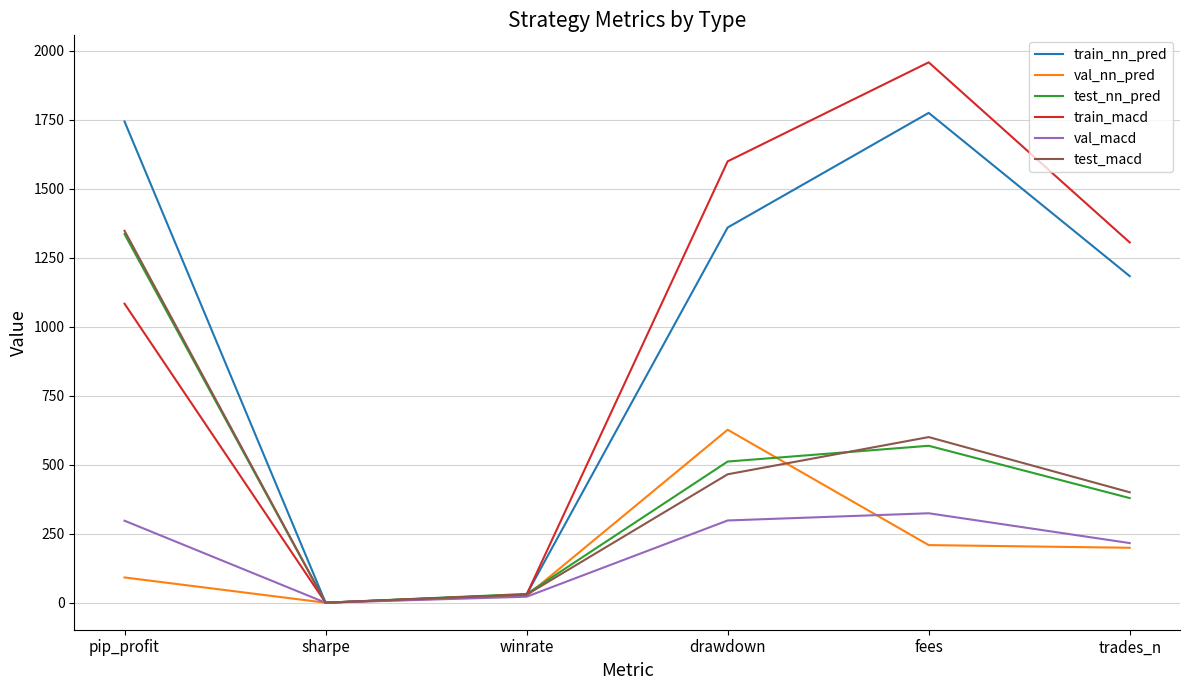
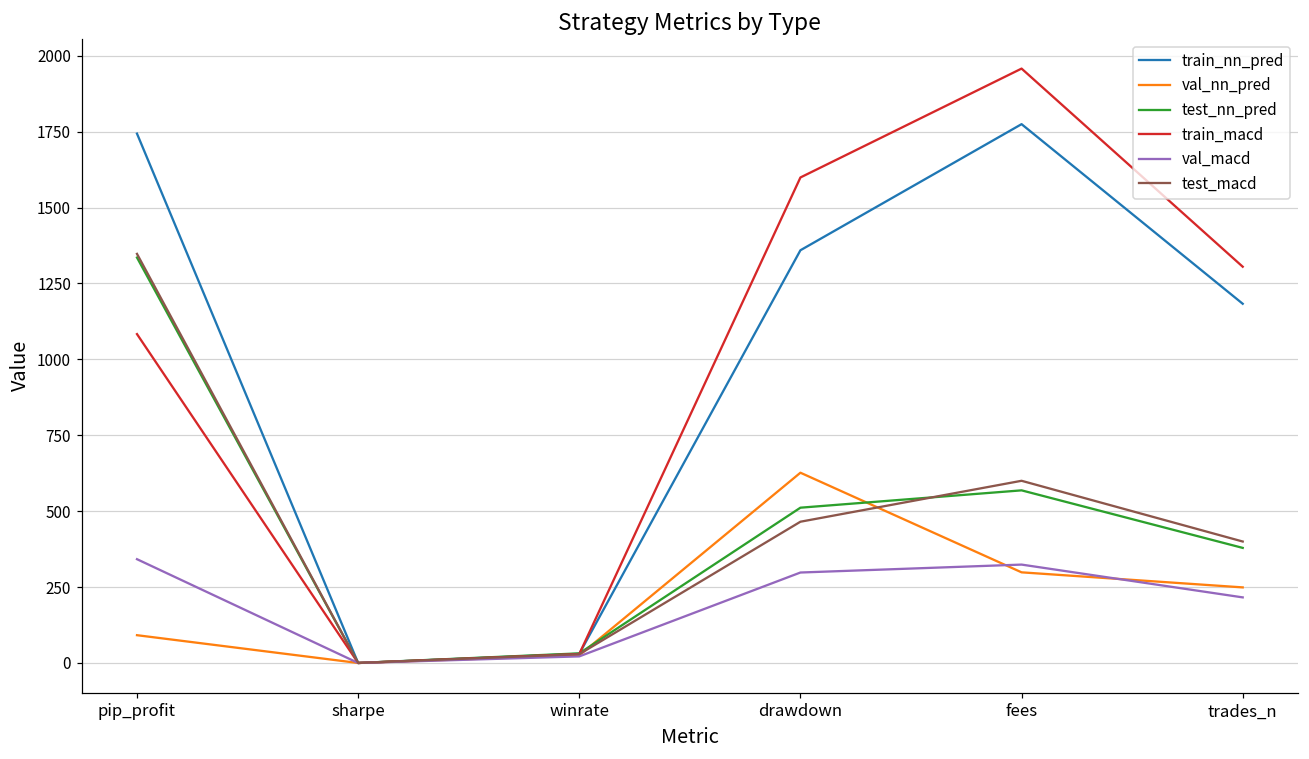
  {
    "train_nn_pred": {
      "pip_profit": 1740,
      "drawdown": 1360,
      "fees": 1770,
      "trades_n": 1180
    },
    "val_nn_pred": {
      "pip_profit": 90,
      "drawdown": 630,
-     "fees": 210,
-     "trades_n": 200
+     "fees": 300,
+     "trades_n": 250
    },
    "test_nn_pred": {
      "pip_profit": 1340,
      "drawdown": 510,
      "fees": 570,
      "trades_n": 380
    },
    "train_macd": {
      "pip_profit": 1080,
      "drawdown": 1600,
      "fees": 1960,
      "trades_n": 1310
    },
    "val_macd": {
-     "pip_profit": 300,
+     "pip_profit": 340,
      "drawdown": 300,
      "fees": 320,
      "trades_n": 220
    },
    "test_macd": {
      "pip_profit": 1350,
      "drawdown": 470,
      "fees": 600,
      "trades_n": 400
    }
  }
